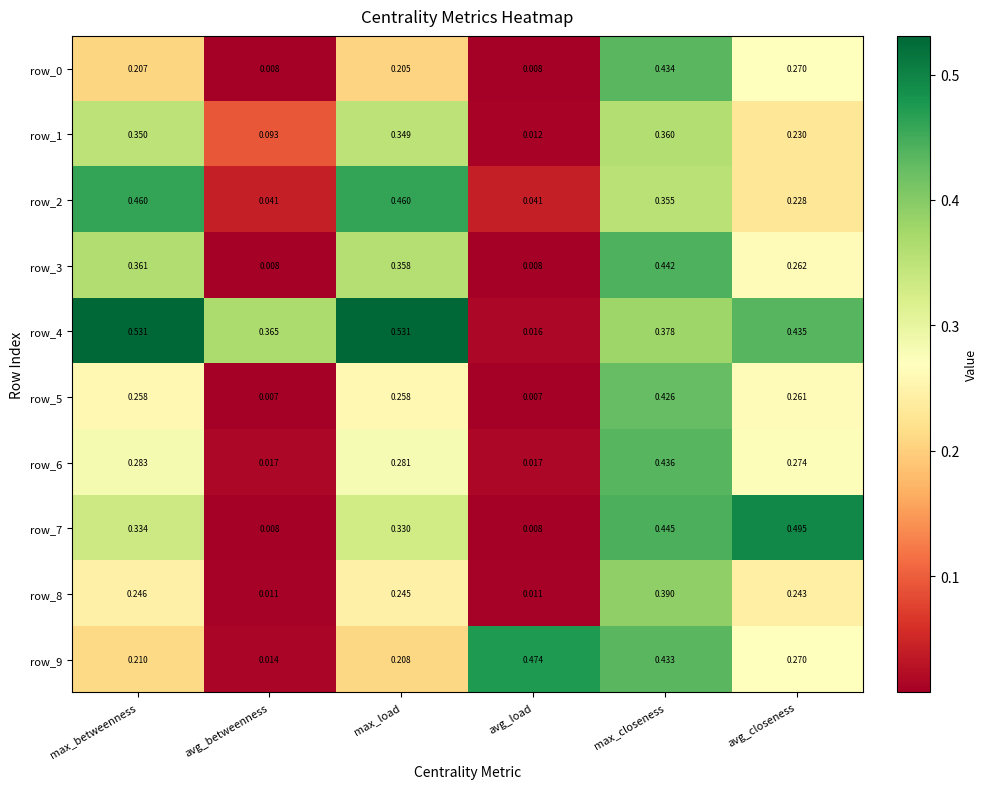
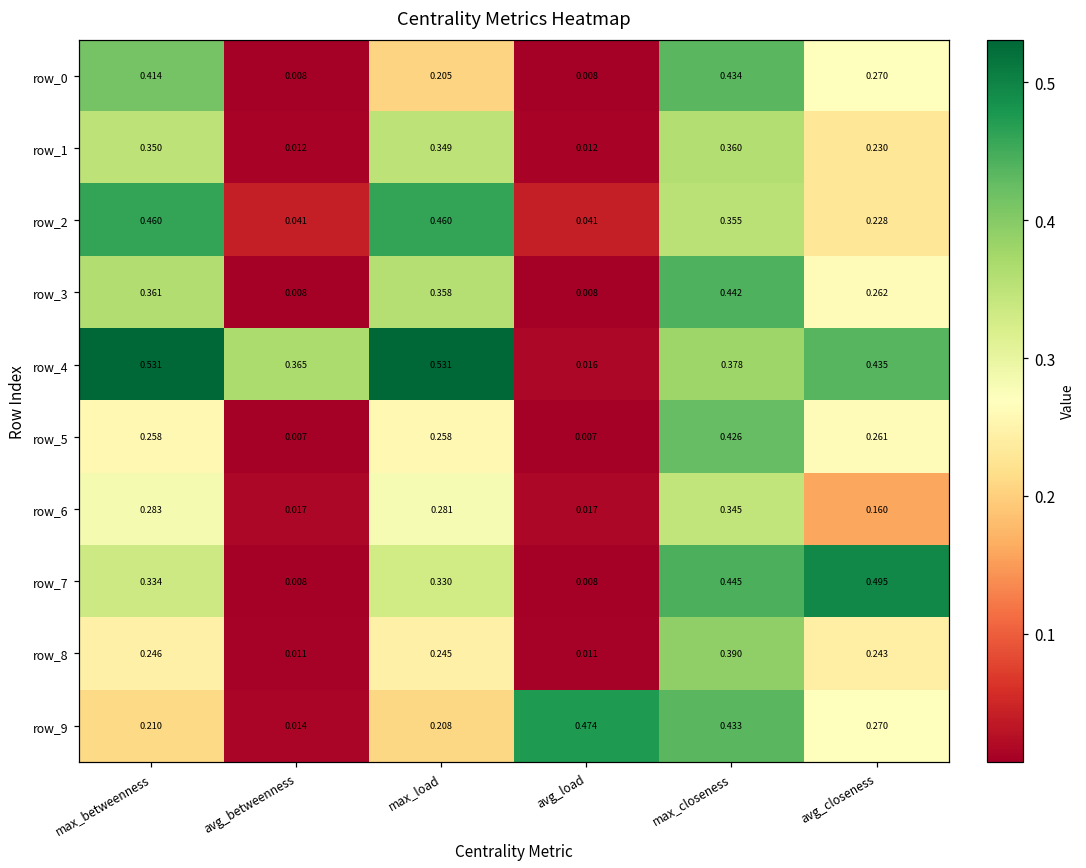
  {
    "row_0": {
-     "max_betweenness": 0.207,
+     "max_betweenness": 0.414,
      "avg_betweenness": 0.008,
      "max_load": 0.205,
      "avg_load": 0.008,
      "max_closeness": 0.434,
      "avg_closeness": 0.270
    },
    "row_1": {
      "max_betweenness": 0.350,
-     "avg_betweenness": 0.093,
+     "avg_betweenness": 0.012,
      "max_load": 0.349,
      "avg_load": 0.012,
      "max_closeness": 0.360,
      "avg_closeness": 0.230
    },
    "row_2": {
      "max_betweenness": 0.460,
      "avg_betweenness": 0.041,
      "max_load": 0.460,
      "avg_load": 0.041,
      "max_closeness": 0.355,
      "avg_closeness": 0.228
    },
    "row_3": {
      "max_betweenness": 0.361,
      "avg_betweenness": 0.008,
      "max_load": 0.358,
      "avg_load": 0.008,
      "max_closeness": 0.442,
      "avg_closeness": 0.262
    },
    "row_4": {
      "max_betweenness": 0.531,
      "avg_betweenness": 0.365,
      "max_load": 0.531,
      "avg_load": 0.016,
      "max_closeness": 0.378,
      "avg_closeness": 0.435
    },
    "row_5": {
      "max_betweenness": 0.258,
      "avg_betweenness": 0.007,
      "max_load": 0.258,
      "avg_load": 0.007,
      "max_closeness": 0.426,
      "avg_closeness": 0.261
    },
    "row_6": {
      "max_betweenness": 0.283,
      "avg_betweenness": 0.017,
      "max_load": 0.281,
      "avg_load": 0.017,
-     "max_closeness": 0.436,
-     "avg_closeness": 0.274
+     "max_closeness": 0.345,
+     "avg_closeness": 0.160
    },
    "row_7": {
      "max_betweenness": 0.334,
      "avg_betweenness": 0.008,
      "max_load": 0.330,
      "avg_load": 0.008,
      "max_closeness": 0.445,
      "avg_closeness": 0.495
    },
    "row_8": {
      "max_betweenness": 0.246,
      "avg_betweenness": 0.011,
      "max_load": 0.245,
      "avg_load": 0.011,
      "max_closeness": 0.390,
      "avg_closeness": 0.243
    },
    "row_9": {
      "max_betweenness": 0.210,
      "avg_betweenness": 0.014,
      "max_load": 0.208,
      "avg_load": 0.474,
      "max_closeness": 0.433,
      "avg_closeness": 0.270
    }
  }
